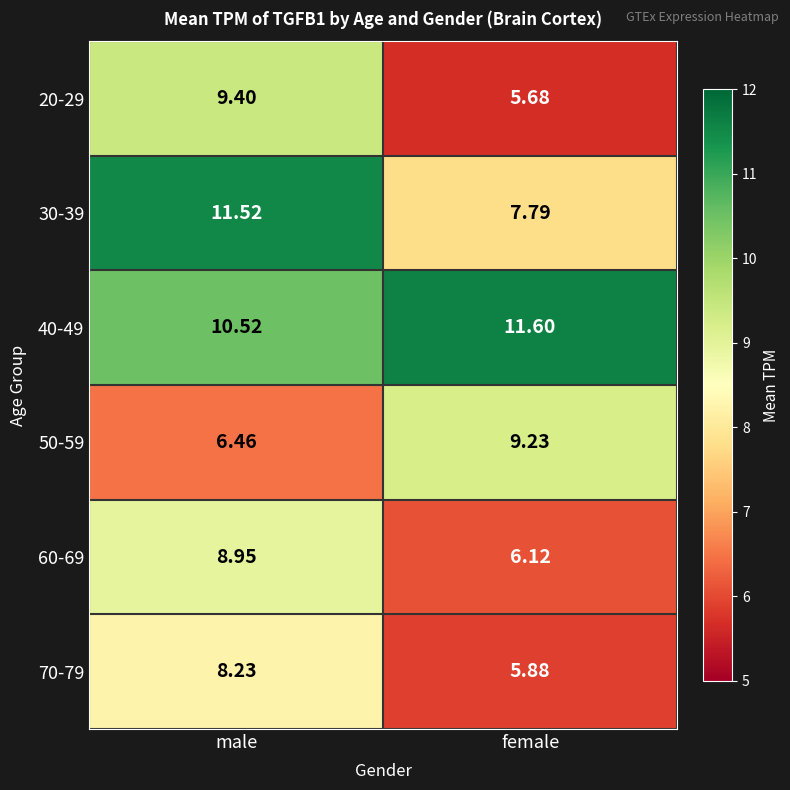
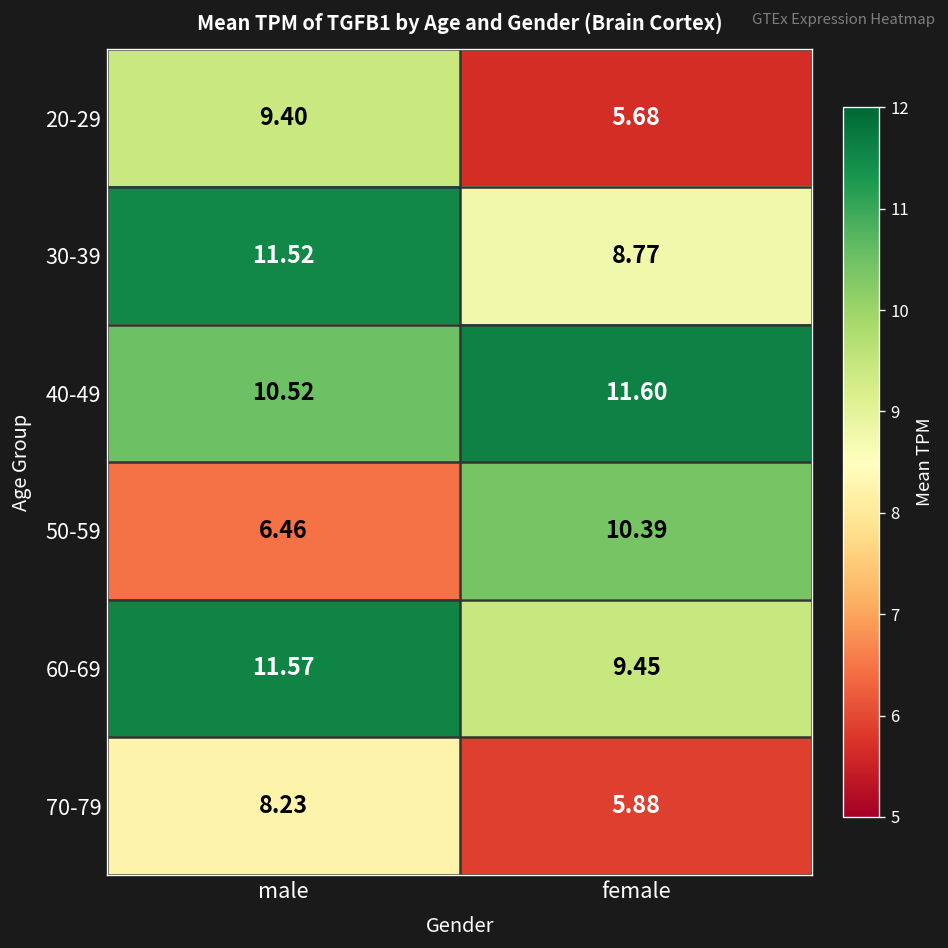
  {
    "20-29": {
      "male": 9.40,
      "female": 5.68
    },
    "30-39": {
      "male": 11.52,
-     "female": 7.79
+     "female": 8.77
    },
    "40-49": {
      "male": 10.52,
      "female": 11.60
    },
    "50-59": {
      "male": 6.46,
-     "female": 9.23
+     "female": 10.39
    },
    "60-69": {
-     "male": 8.95,
-     "female": 6.12
+     "male": 11.57,
+     "female": 9.45
    },
    "70-79": {
      "male": 8.23,
      "female": 5.88
    }
  }
